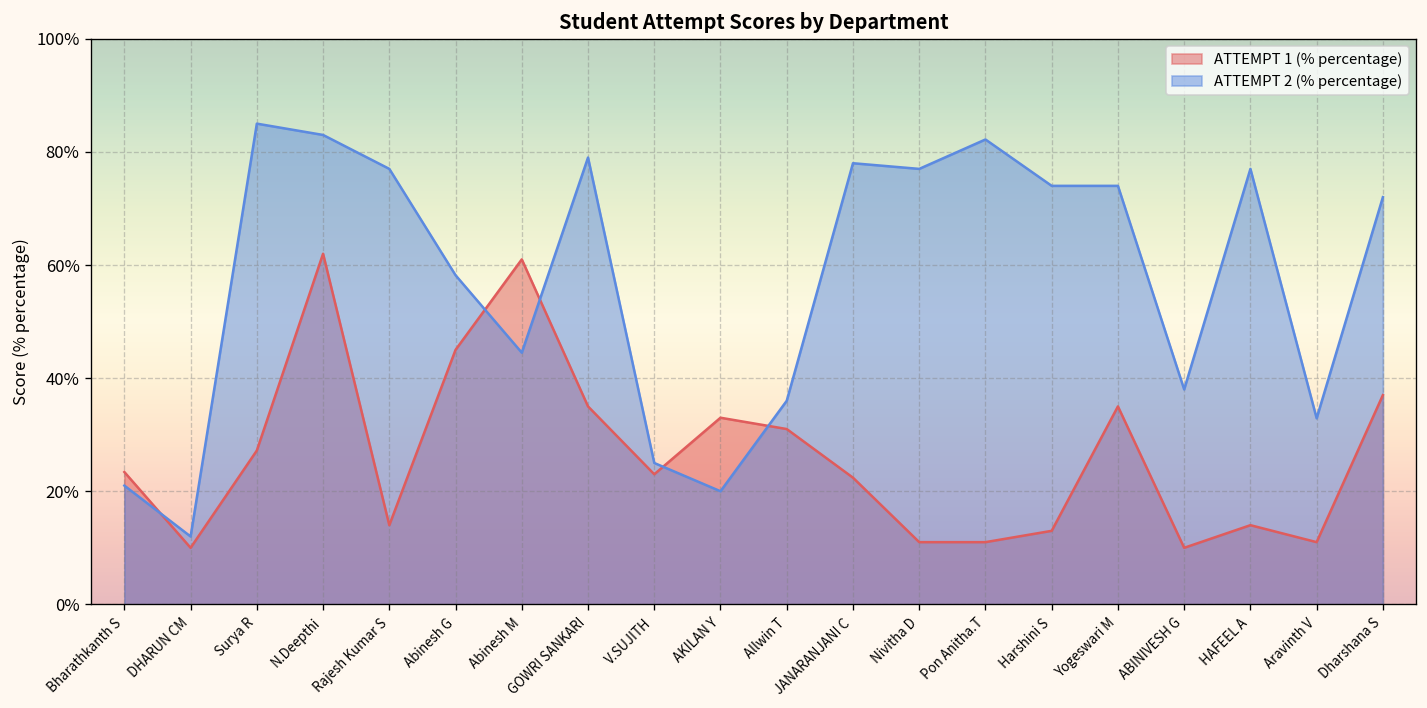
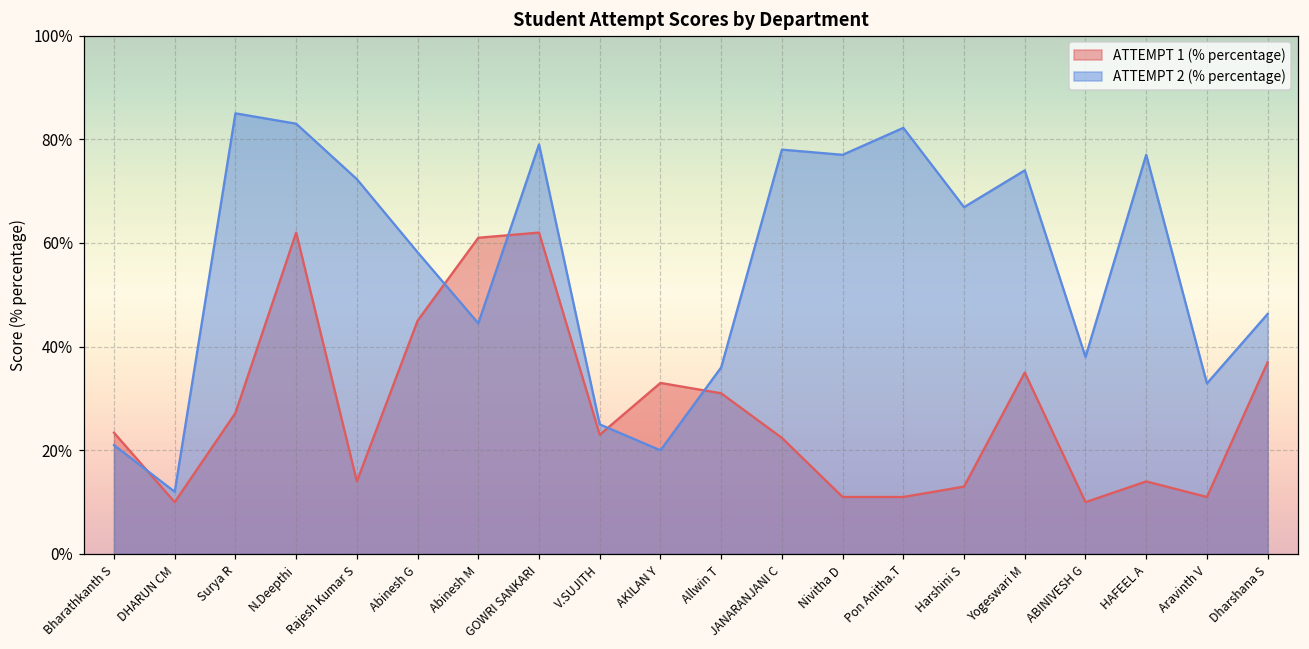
  {
    "ATTEMPT 1 (% percentage)": {
      "Bharathkanth S": "23%",
      "DHARUN CM": "10%",
      "Surya R": "27%",
      "N.Deepthi": "62%",
      "Rajesh Kumar S": "14%",
      "Abinesh G": "45%",
      "Abinesh M": "61%",
-     "GOWRI SANKARI": "35%",
+     "GOWRI SANKARI": "62%",
      "V.SUJITH": "23%",
      "AKILAN Y": "33%",
      "Allwin T": "31%",
      "JANARANJANI C": "22%",
      "Nivitha D": "11%",
      "Pon Anitha.T": "11%",
      "Harshini S": "13%",
      "Yogeswari M": "35%",
      "ABINIVESH G": "10%",
      "HAFEEL A": "14%",
      "Aravinth V": "11%",
      "Dharshana S": "37%"
    },
    "ATTEMPT 2 (% percentage)": {
      "Bharathkanth S": "21%",
      "DHARUN CM": "12%",
      "Surya R": "85%",
      "N.Deepthi": "83%",
-     "Rajesh Kumar S": "77%",
+     "Rajesh Kumar S": "72%",
      "Abinesh G": "58%",
      "Abinesh M": "45%",
      "GOWRI SANKARI": "79%",
      "V.SUJITH": "25%",
      "AKILAN Y": "20%",
      "Allwin T": "36%",
      "JANARANJANI C": "78%",
      "Nivitha D": "77%",
      "Pon Anitha.T": "82%",
-     "Harshini S": "74%",
+     "Harshini S": "67%",
      "Yogeswari M": "74%",
      "ABINIVESH G": "38%",
      "HAFEEL A": "77%",
      "Aravinth V": "33%",
-     "Dharshana S": "72%"
+     "Dharshana S": "46%"
    }
  }
